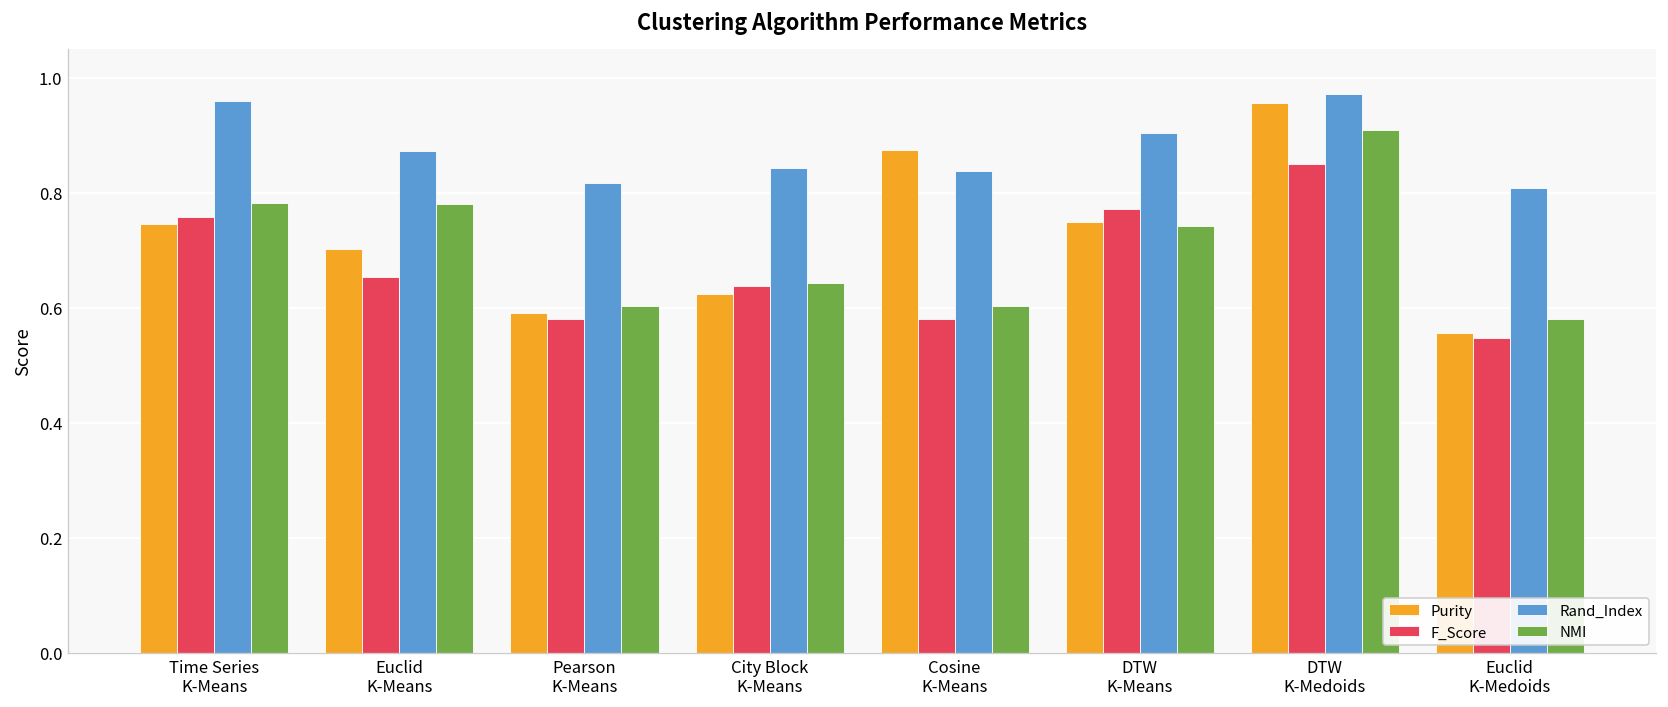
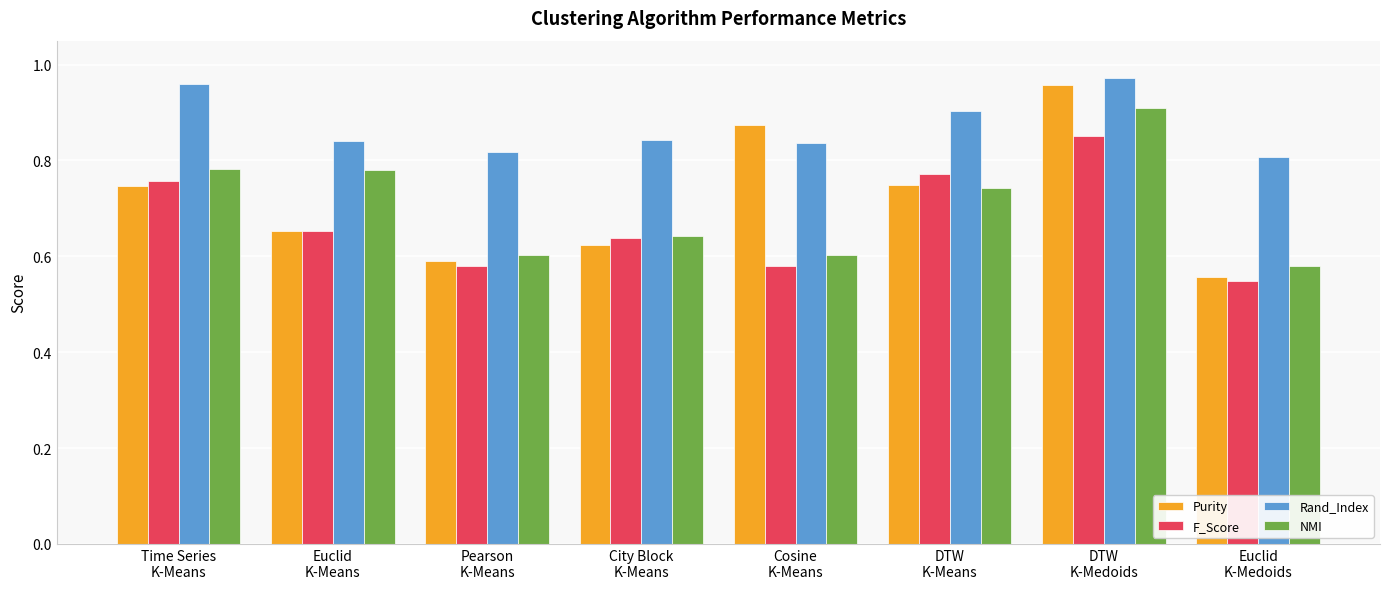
  {
    "Purity": {
      "Time Series K-Means": 0.75,
-     "Euclid K-Means": 0.70,
+     "Euclid K-Means": 0.65,
      "Pearson K-Means": 0.59,
      "City Block K-Means": 0.62,
      "Cosine K-Means": 0.87,
      "DTW K-Means": 0.75,
      "DTW K-Medoids": 0.96,
      "Euclid K-Medoids": 0.56
    },
    "F_Score": {
      "Time Series K-Means": 0.76,
      "Euclid K-Means": 0.65,
      "Pearson K-Means": 0.58,
      "City Block K-Means": 0.64,
      "Cosine K-Means": 0.58,
      "DTW K-Means": 0.77,
      "DTW K-Medoids": 0.85,
      "Euclid K-Medoids": 0.55
    },
    "Rand_Index": {
      "Time Series K-Means": 0.96,
-     "Euclid K-Means": 0.87,
+     "Euclid K-Means": 0.84,
      "Pearson K-Means": 0.82,
      "City Block K-Means": 0.84,
      "Cosine K-Means": 0.84,
      "DTW K-Means": 0.90,
      "DTW K-Medoids": 0.97,
      "Euclid K-Medoids": 0.81
    },
    "NMI": {
      "Time Series K-Means": 0.78,
      "Euclid K-Means": 0.78,
      "Pearson K-Means": 0.60,
      "City Block K-Means": 0.64,
      "Cosine K-Means": 0.60,
      "DTW K-Means": 0.74,
      "DTW K-Medoids": 0.91,
      "Euclid K-Medoids": 0.58
    }
  }
